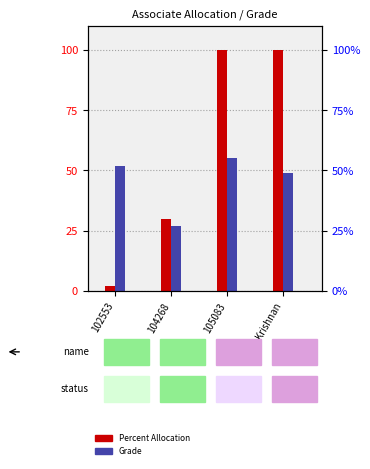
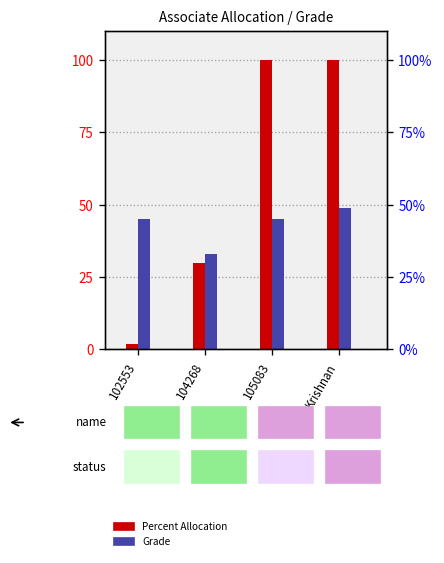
  {
    "Percent Allocation": {
      "102553": 2,
      "104268": 30,
      "105083": 100,
      "Krishnan": 100
    },
    "Grade": {
-     "102553": 52,
-     "104268": 27,
-     "105083": 55,
+     "102553": 45,
+     "104268": 33,
+     "105083": 45,
      "Krishnan": 49
    }
  }
